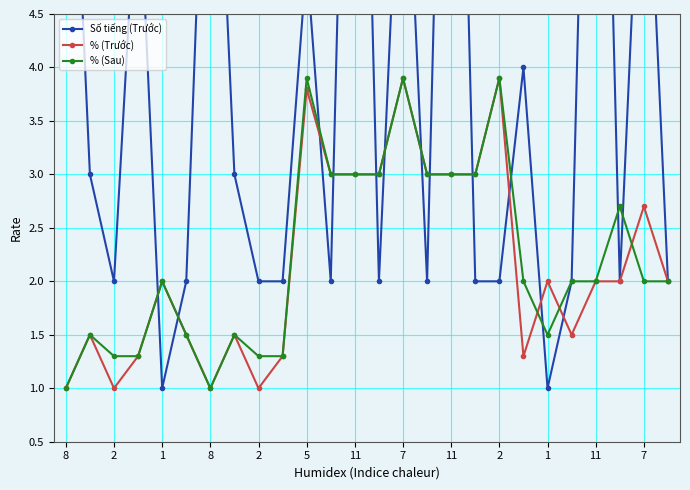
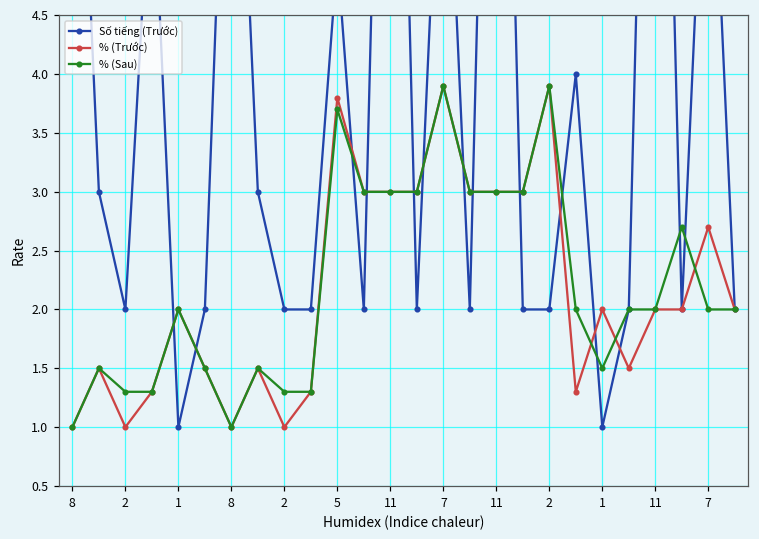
  {
    "% (Trước)": {
      "5": 3.8
    },
    "% (Sau)": {
-     "5": 3.9
+     "5": 3.7
    }
  }
